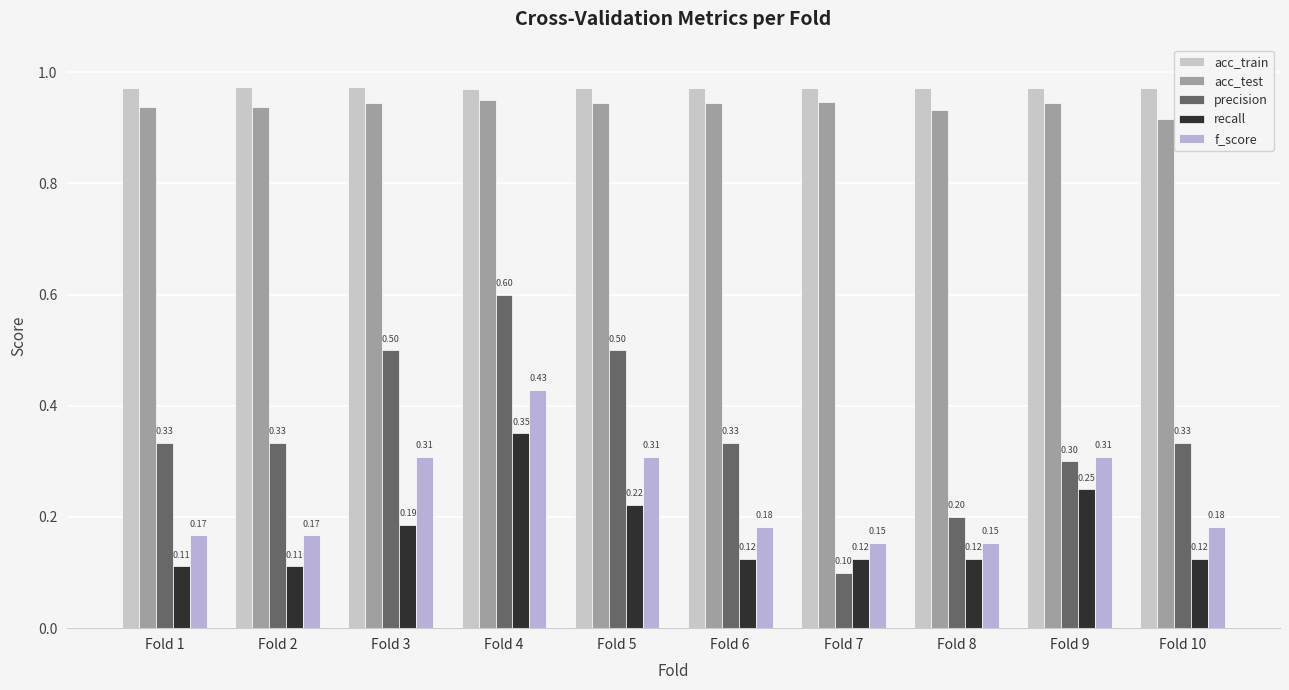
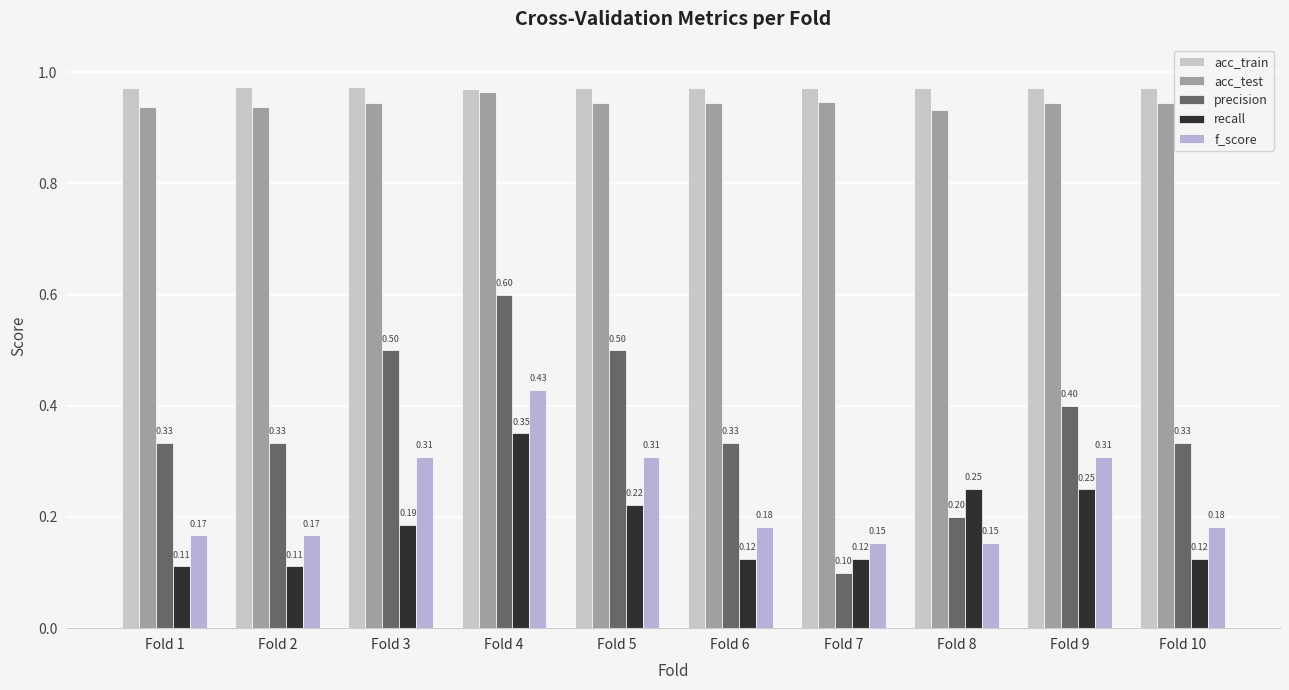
  {
    "acc_test": {
      "Fold 1": 0.94,
      "Fold 2": 0.94,
      "Fold 3": 0.94,
-     "Fold 4": 0.95,
+     "Fold 4": 0.97,
      "Fold 5": 0.94,
      "Fold 6": 0.94,
      "Fold 7": 0.95,
      "Fold 8": 0.93,
      "Fold 9": 0.94,
-     "Fold 10": 0.92
+     "Fold 10": 0.94
    },
    "precision": {
      "Fold 1": 0.33,
      "Fold 2": 0.33,
      "Fold 3": 0.50,
      "Fold 4": 0.60,
      "Fold 5": 0.50,
      "Fold 6": 0.33,
      "Fold 7": 0.10,
      "Fold 8": 0.20,
-     "Fold 9": 0.30,
+     "Fold 9": 0.40,
      "Fold 10": 0.33
    },
    "recall": {
      "Fold 1": 0.11,
      "Fold 2": 0.11,
      "Fold 3": 0.19,
      "Fold 4": 0.35,
      "Fold 5": 0.22,
      "Fold 6": 0.12,
      "Fold 7": 0.12,
-     "Fold 8": 0.12,
+     "Fold 8": 0.25,
      "Fold 9": 0.25,
      "Fold 10": 0.12
    }
  }
